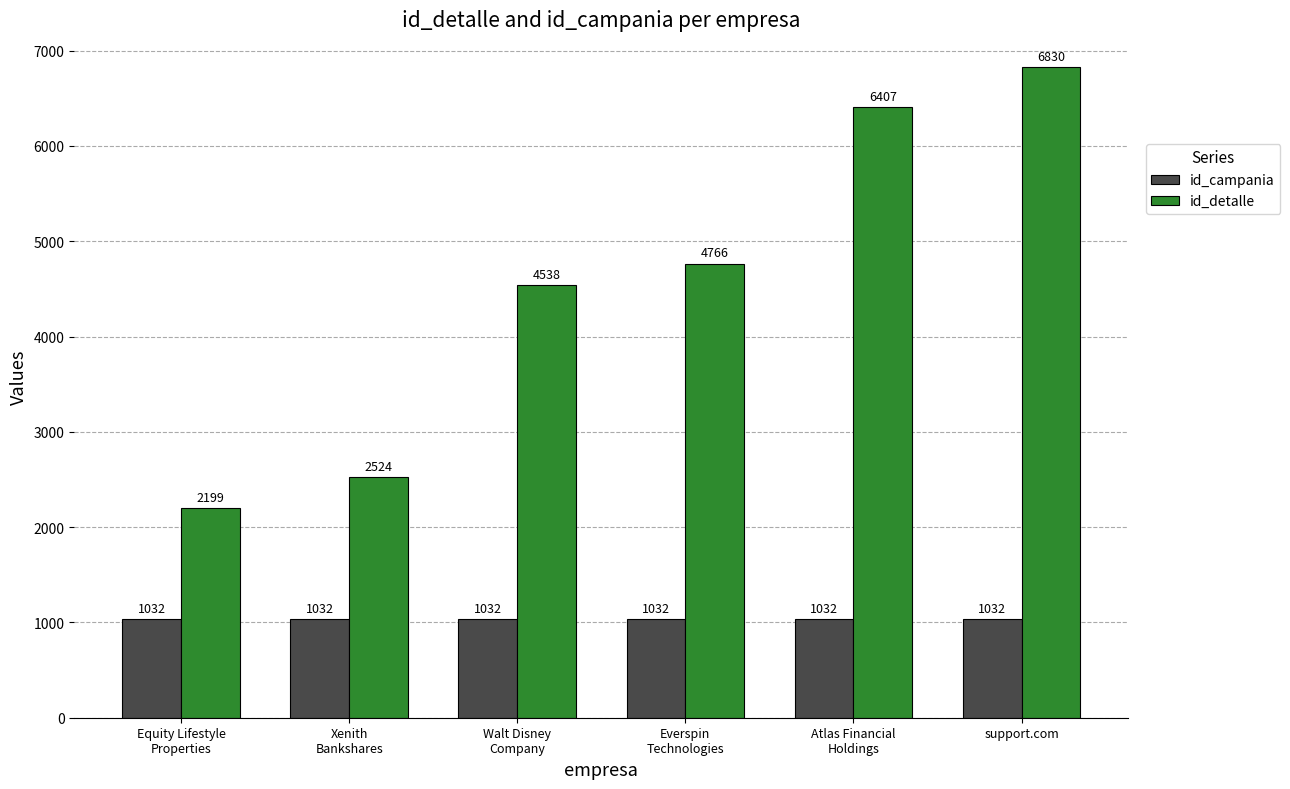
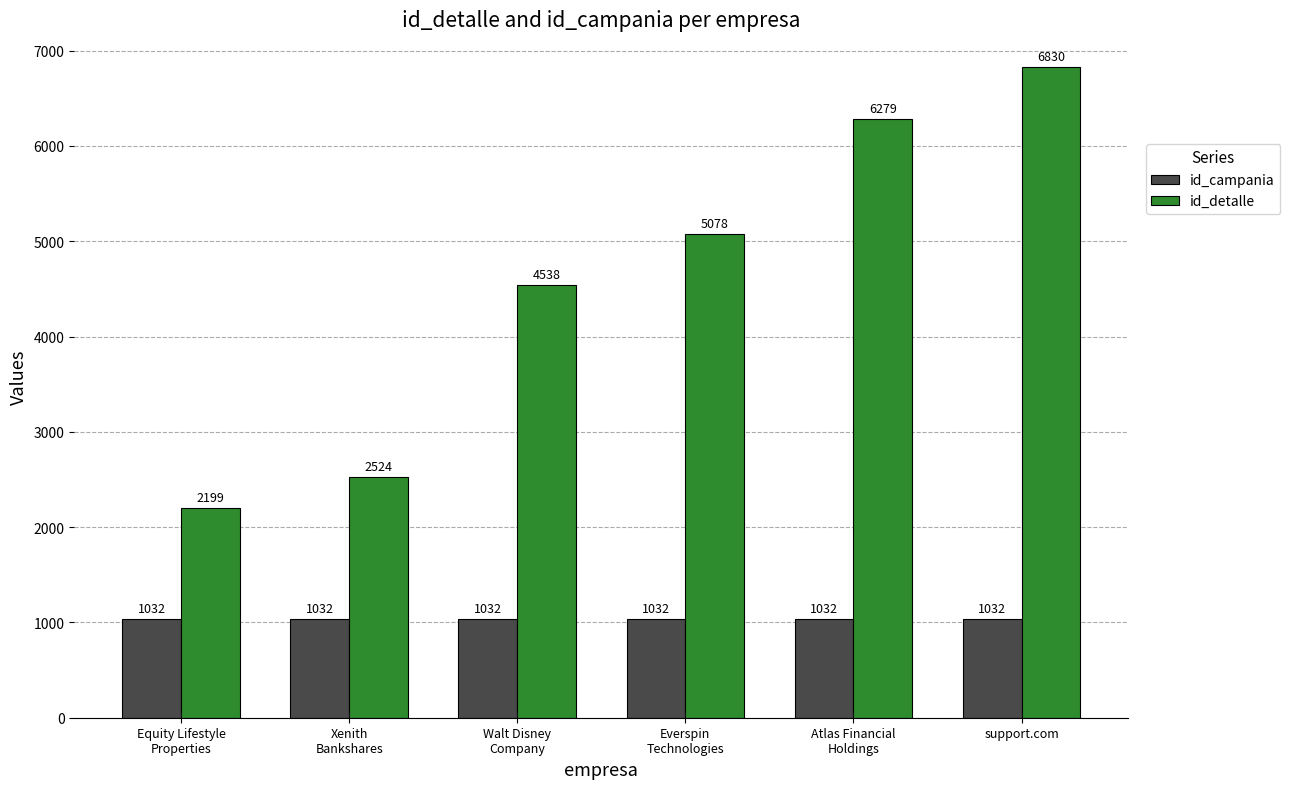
  {
    "id_campania": {
      "Equity Lifestyle Properties": 1032,
      "Xenith Bankshares": 1032,
      "Walt Disney Company": 1032,
      "Everspin Technologies": 1032,
      "Atlas Financial Holdings": 1032,
      "support.com": 1032
    },
    "id_detalle": {
      "Equity Lifestyle Properties": 2199,
      "Xenith Bankshares": 2524,
      "Walt Disney Company": 4538,
-     "Everspin Technologies": 4766,
-     "Atlas Financial Holdings": 6407,
+     "Everspin Technologies": 5078,
+     "Atlas Financial Holdings": 6279,
      "support.com": 6830
    }
  }
